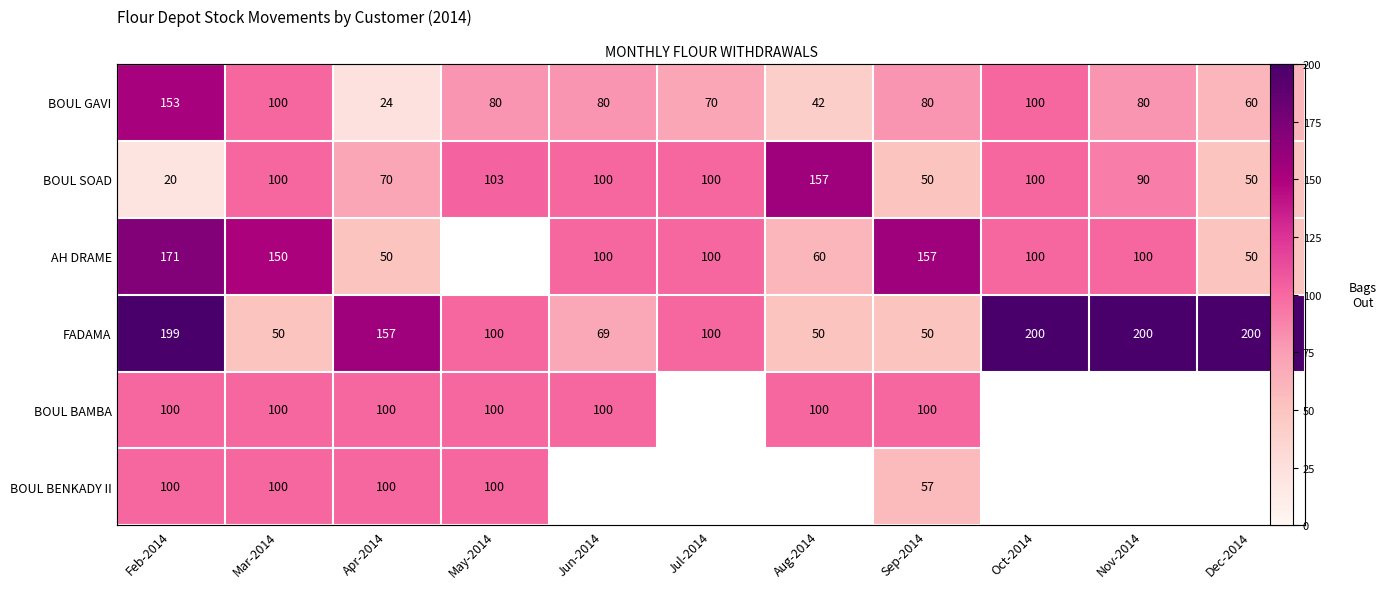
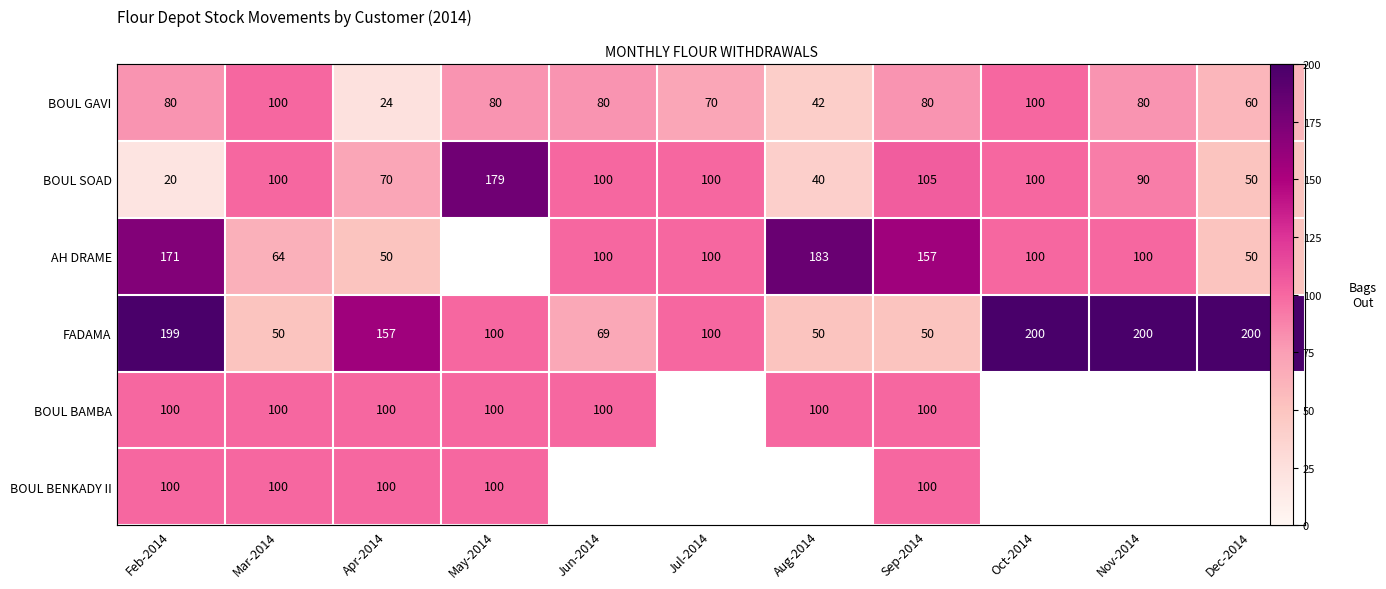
  {
    "BOUL GAVI": {
-     "Feb-2014": 153,
+     "Feb-2014": 80,
      "Mar-2014": 100,
      "Apr-2014": 24,
      "May-2014": 80,
      "Jun-2014": 80,
      "Jul-2014": 70,
      "Aug-2014": 42,
      "Sep-2014": 80,
      "Oct-2014": 100,
      "Nov-2014": 80,
      "Dec-2014": 60
    },
    "BOUL SOAD": {
      "Feb-2014": 20,
      "Mar-2014": 100,
      "Apr-2014": 70,
-     "May-2014": 103,
+     "May-2014": 179,
      "Jun-2014": 100,
      "Jul-2014": 100,
-     "Aug-2014": 157,
-     "Sep-2014": 50,
+     "Aug-2014": 40,
+     "Sep-2014": 105,
      "Oct-2014": 100,
      "Nov-2014": 90,
      "Dec-2014": 50
    },
    "AH DRAME": {
      "Feb-2014": 171,
-     "Mar-2014": 150,
+     "Mar-2014": 64,
      "Apr-2014": 50,
      "Jun-2014": 100,
      "Jul-2014": 100,
-     "Aug-2014": 60,
+     "Aug-2014": 183,
      "Sep-2014": 157,
      "Oct-2014": 100,
      "Nov-2014": 100,
      "Dec-2014": 50
    },
    "FADAMA": {
      "Feb-2014": 199,
      "Mar-2014": 50,
      "Apr-2014": 157,
      "May-2014": 100,
      "Jun-2014": 69,
      "Jul-2014": 100,
      "Aug-2014": 50,
      "Sep-2014": 50,
      "Oct-2014": 200,
      "Nov-2014": 200,
      "Dec-2014": 200
    },
    "BOUL BAMBA": {
      "Feb-2014": 100,
      "Mar-2014": 100,
      "Apr-2014": 100,
      "May-2014": 100,
      "Jun-2014": 100,
      "Aug-2014": 100,
      "Sep-2014": 100
    },
    "BOUL BENKADY II": {
      "Feb-2014": 100,
      "Mar-2014": 100,
      "Apr-2014": 100,
      "May-2014": 100,
-     "Sep-2014": 57
+     "Sep-2014": 100
    }
  }
